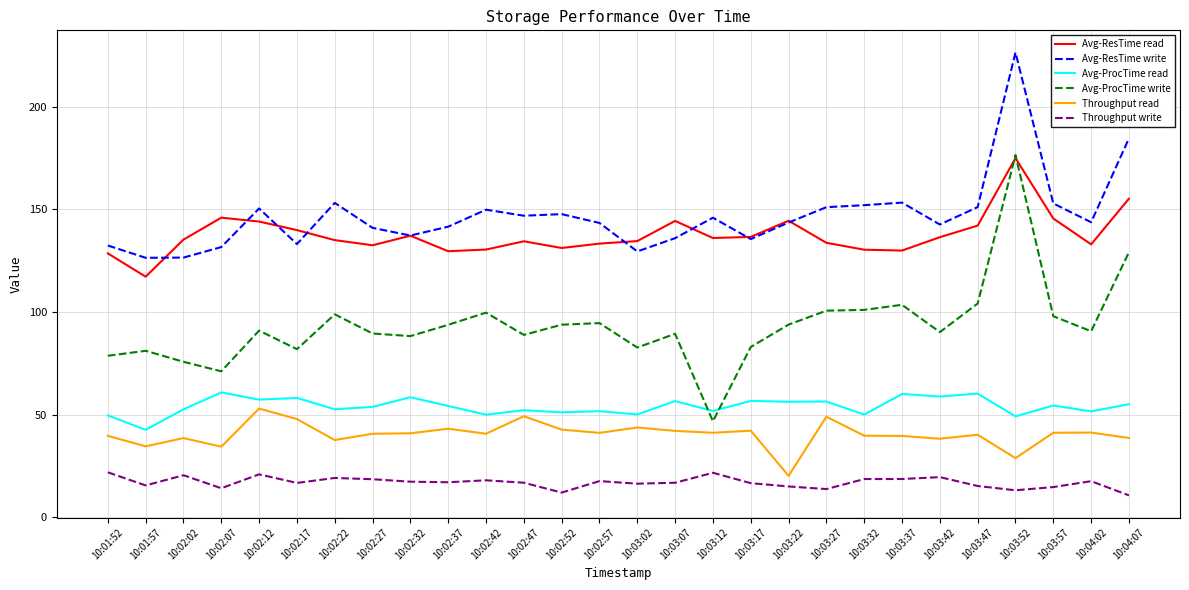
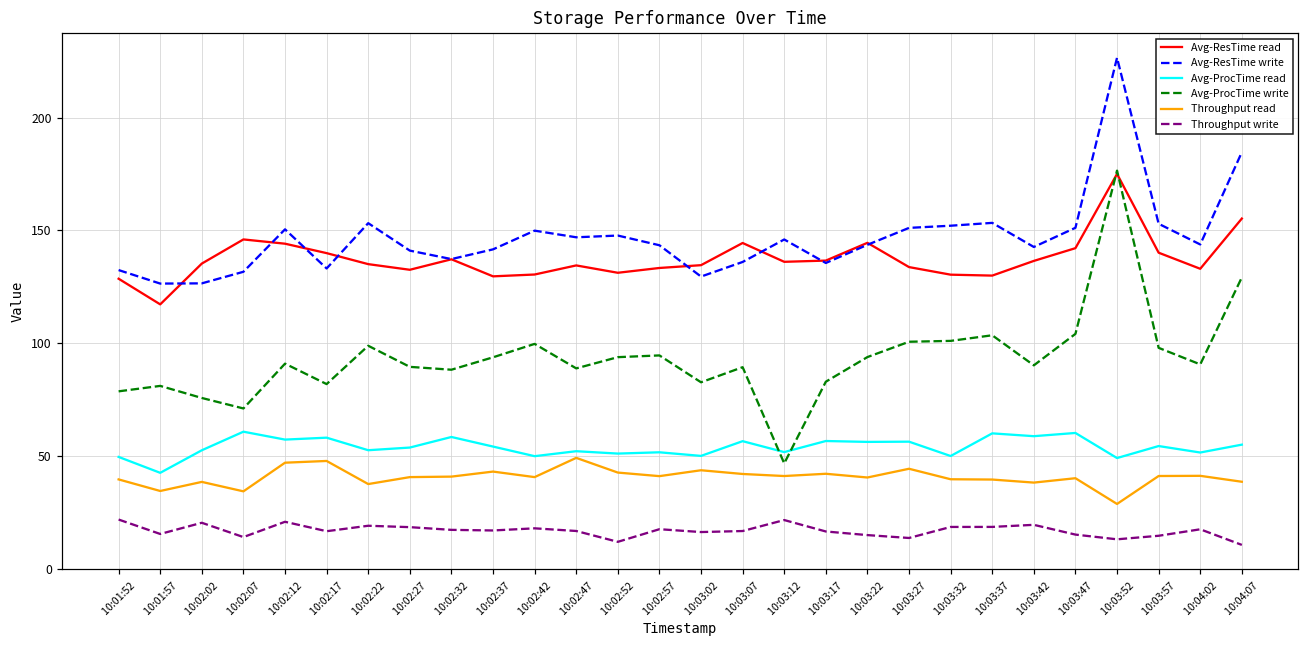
  {
    "Avg-ResTime read": {
      "10:01:52": 129,
      "10:01:57": 117,
      "10:02:02": 135,
      "10:02:07": 146,
      "10:02:12": 144,
      "10:02:17": 140,
      "10:02:22": 135,
      "10:02:27": 133,
      "10:02:37": 130,
      "10:02:42": 130,
      "10:02:47": 134,
      "10:02:52": 131,
      "10:02:57": 133,
      "10:03:02": 135,
      "10:03:07": 144,
      "10:03:12": 136,
      "10:03:27": 134,
      "10:03:32": 130,
      "10:03:37": 130,
      "10:03:42": 136,
      "10:03:47": 142,
      "10:03:52": 175,
-     "10:03:57": 146,
+     "10:03:57": 140,
      "10:04:02": 133,
      "10:04:07": 155
    },
    "Avg-ResTime write": {
      "10:01:52": 132,
      "10:01:57": 126,
      "10:02:02": 127,
      "10:02:07": 132,
      "10:02:12": 150,
      "10:02:17": 133,
      "10:02:22": 153,
      "10:02:27": 141,
      "10:02:37": 142,
      "10:02:42": 150,
      "10:02:47": 147,
      "10:02:52": 148,
      "10:02:57": 143,
      "10:03:02": 130,
      "10:03:07": 136,
      "10:03:12": 146,
      "10:03:27": 151,
      "10:03:32": 152,
      "10:03:37": 153,
      "10:03:42": 143,
      "10:03:47": 151,
      "10:03:52": 227,
      "10:03:57": 153,
      "10:04:02": 144,
      "10:04:07": 185
    },
    "Avg-ProcTime read": {
      "10:01:52": 50,
      "10:01:57": 43,
      "10:02:02": 53,
      "10:02:07": 61,
      "10:02:12": 57,
      "10:02:17": 58,
      "10:02:22": 53,
      "10:02:27": 54,
      "10:02:32": 58,
      "10:02:37": 54,
      "10:02:42": 50,
      "10:02:47": 52,
      "10:02:52": 51,
      "10:02:57": 52,
      "10:03:02": 50,
      "10:03:07": 57,
      "10:03:12": 52,
      "10:03:17": 57,
      "10:03:22": 56,
      "10:03:27": 56,
      "10:03:32": 50,
      "10:03:37": 60,
      "10:03:42": 59,
      "10:03:47": 60,
      "10:03:52": 49,
      "10:03:57": 54,
      "10:04:02": 52,
      "10:04:07": 55
    },
    "Avg-ProcTime write": {
      "10:01:52": 79,
      "10:01:57": 81,
      "10:02:02": 76,
      "10:02:07": 71,
      "10:02:12": 91,
      "10:02:17": 82,
      "10:02:22": 99,
      "10:02:27": 90,
      "10:02:32": 88,
      "10:02:37": 94,
      "10:02:42": 100,
      "10:02:47": 89,
      "10:02:52": 94,
      "10:02:57": 95,
      "10:03:02": 83,
      "10:03:07": 89,
      "10:03:12": 47,
      "10:03:17": 83,
      "10:03:22": 94,
      "10:03:27": 101,
      "10:03:32": 101,
      "10:03:37": 104,
      "10:03:42": 90,
      "10:03:47": 104,
      "10:03:52": 177,
      "10:03:57": 98,
      "10:04:02": 91,
      "10:04:07": 129
    },
    "Throughput read": {
      "10:01:52": 40,
      "10:01:57": 35,
      "10:02:02": 39,
      "10:02:07": 34,
-     "10:02:12": 53,
+     "10:02:12": 47,
      "10:02:17": 48,
      "10:02:22": 38,
      "10:02:27": 41,
      "10:02:32": 41,
      "10:02:37": 43,
      "10:02:42": 41,
      "10:02:47": 49,
      "10:02:52": 43,
      "10:02:57": 41,
      "10:03:02": 44,
      "10:03:07": 42,
      "10:03:12": 41,
      "10:03:17": 42,
-     "10:03:22": 20,
-     "10:03:27": 49,
+     "10:03:22": 40,
+     "10:03:27": 44,
      "10:03:32": 40,
      "10:03:37": 40,
      "10:03:42": 38,
      "10:03:47": 40,
      "10:03:52": 29,
      "10:03:57": 41,
      "10:04:02": 41,
      "10:04:07": 39
    },
    "Throughput write": {
      "10:01:52": 22,
      "10:01:57": 15,
      "10:02:02": 20,
      "10:02:07": 14,
      "10:02:12": 21,
      "10:02:17": 17,
      "10:02:22": 19,
      "10:02:27": 18,
      "10:02:32": 17,
      "10:02:37": 17,
      "10:02:42": 18,
      "10:02:47": 17,
      "10:02:52": 12,
      "10:02:57": 18,
      "10:03:02": 16,
      "10:03:07": 17,
      "10:03:12": 22,
      "10:03:17": 17,
      "10:03:22": 15,
      "10:03:27": 14,
      "10:03:32": 19,
      "10:03:37": 19,
      "10:03:42": 20,
      "10:03:47": 15,
      "10:03:52": 13,
      "10:03:57": 15,
      "10:04:02": 18,
      "10:04:07": 11
    }
  }
